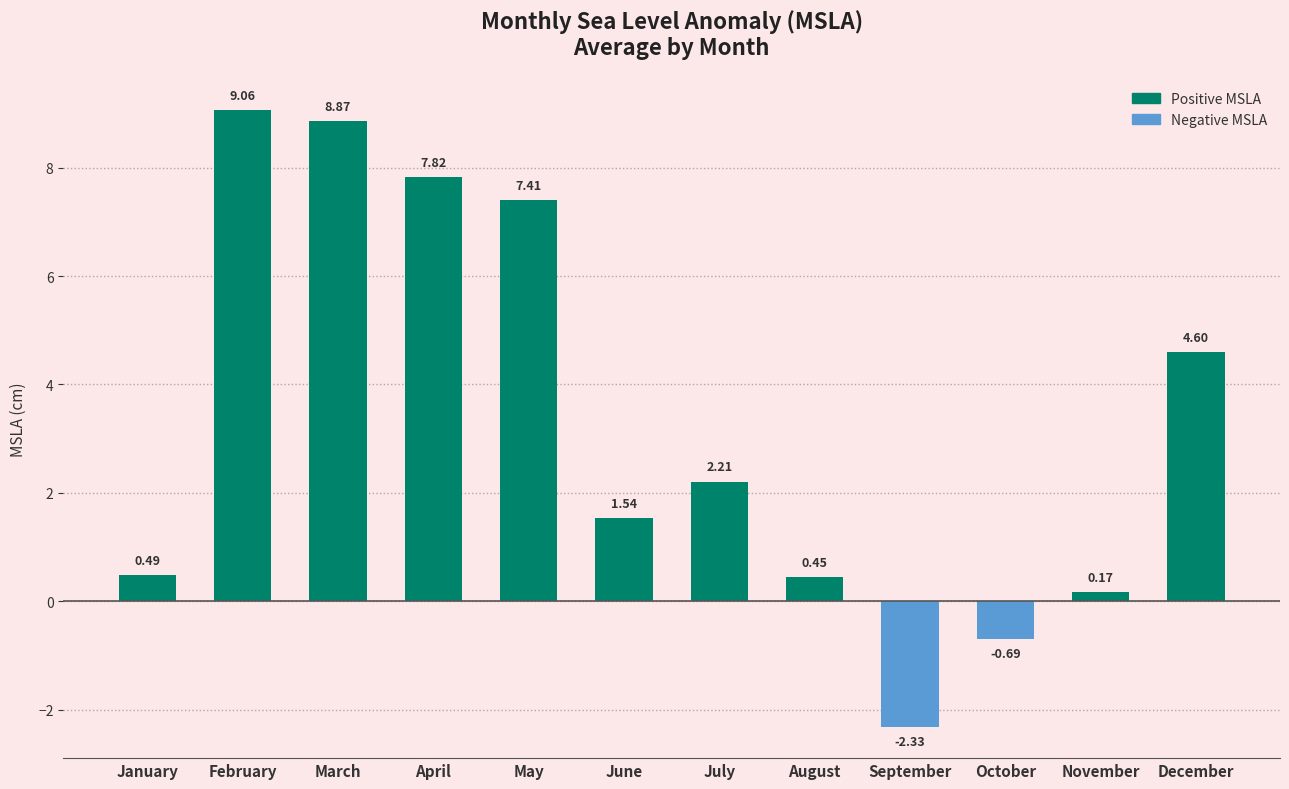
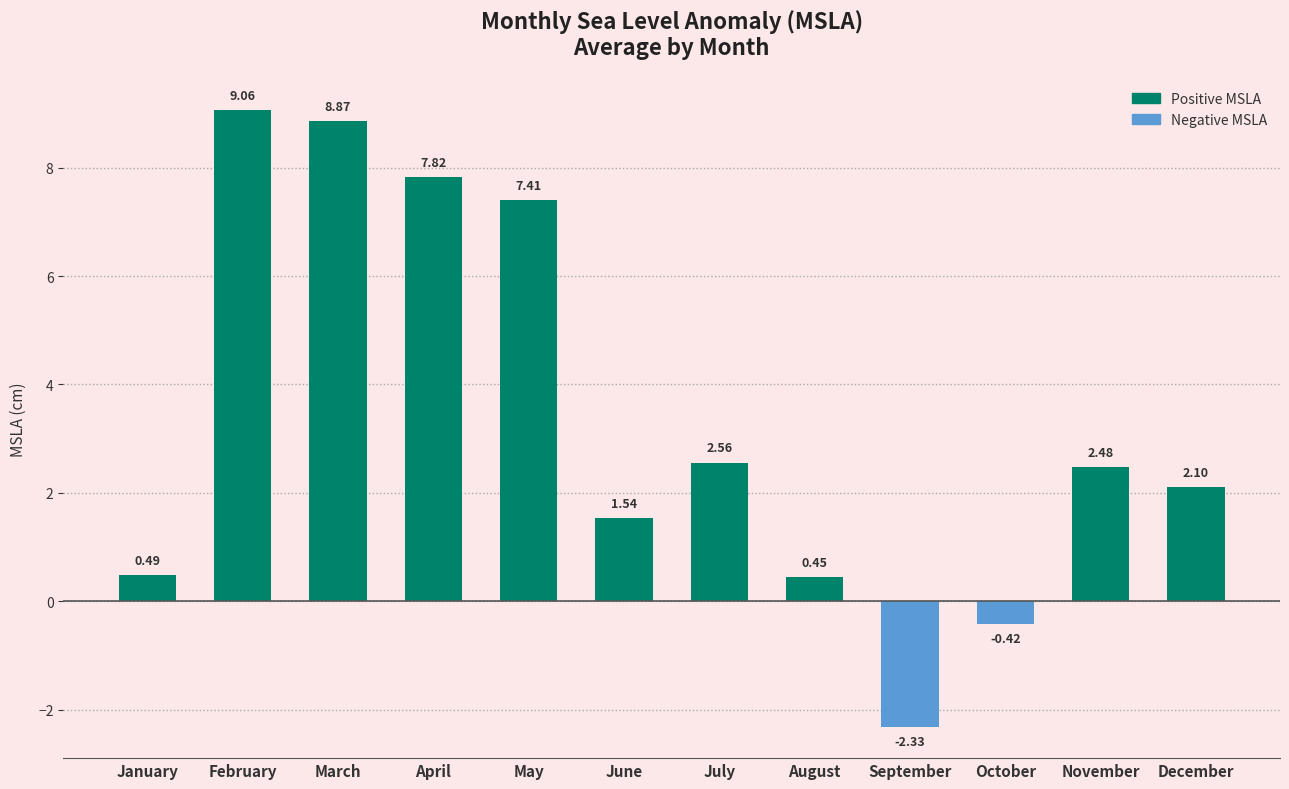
  {
    "January": 0.49,
    "February": 9.06,
    "March": 8.87,
    "April": 7.82,
    "May": 7.41,
    "June": 1.54,
-   "July": 2.21,
+   "July": 2.56,
    "August": 0.45,
    "September": -2.33,
-   "October": -0.69,
-   "November": 0.17,
-   "December": 4.60
+   "October": -0.42,
+   "November": 2.48,
+   "December": 2.10
  }
